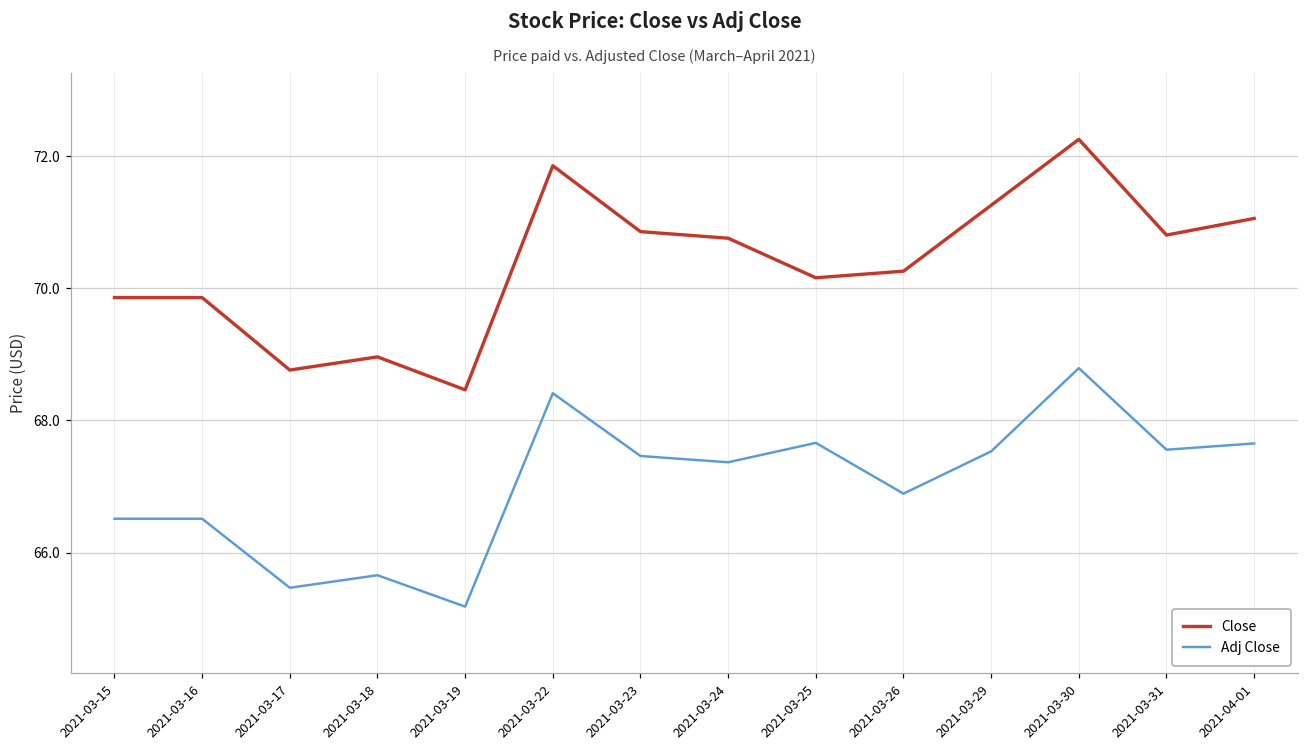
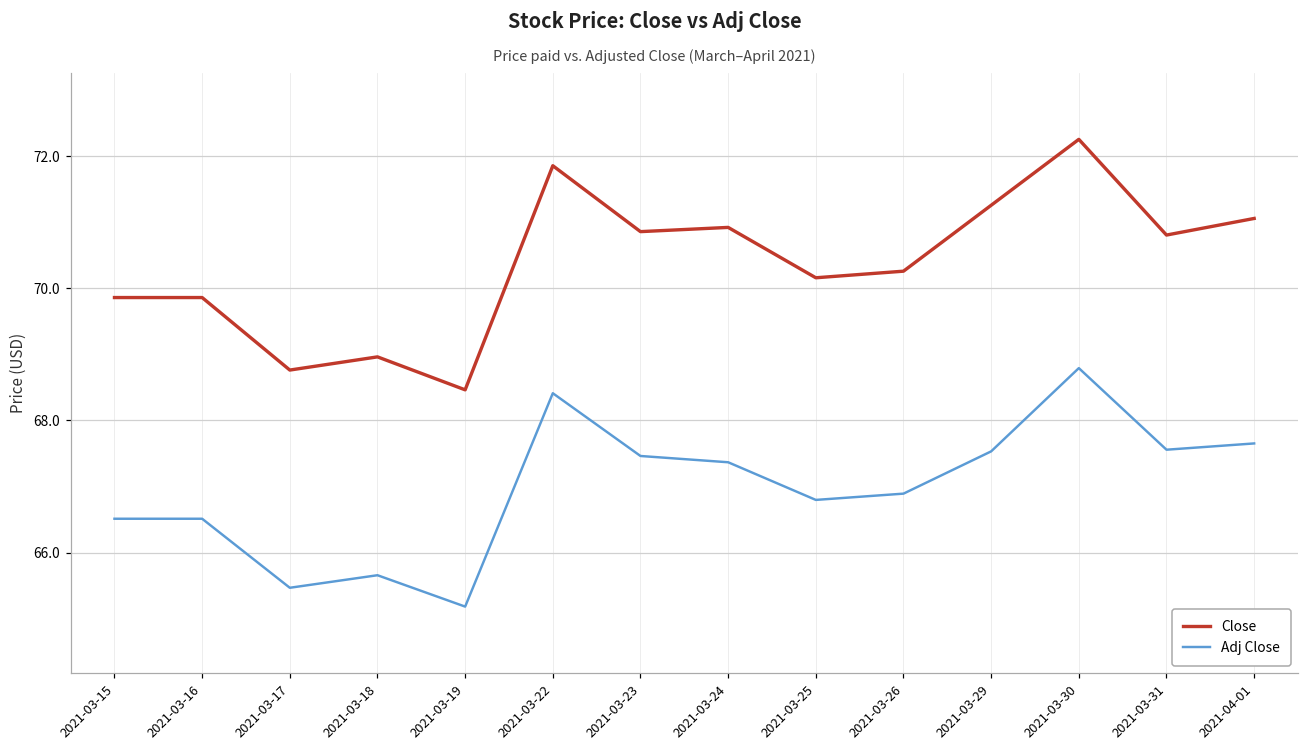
  {
    "Close": {
      "2021-03-15": 69.9,
      "2021-03-16": 69.9,
      "2021-03-17": 68.8,
      "2021-03-18": 69.0,
      "2021-03-19": 68.5,
      "2021-03-22": 71.9,
      "2021-03-23": 70.9,
-     "2021-03-24": 70.8,
+     "2021-03-24": 70.9,
      "2021-03-25": 70.2,
      "2021-03-26": 70.3,
      "2021-03-29": 71.3,
      "2021-03-30": 72.3,
      "2021-03-31": 70.8,
      "2021-04-01": 71.1
    },
    "Adj Close": {
      "2021-03-15": 66.5,
      "2021-03-16": 66.5,
      "2021-03-17": 65.5,
      "2021-03-18": 65.7,
      "2021-03-19": 65.2,
      "2021-03-22": 68.4,
      "2021-03-23": 67.5,
      "2021-03-24": 67.4,
-     "2021-03-25": 67.7,
+     "2021-03-25": 66.8,
      "2021-03-26": 66.9,
      "2021-03-29": 67.5,
      "2021-03-30": 68.8,
      "2021-03-31": 67.6,
      "2021-04-01": 67.7
    }
  }
